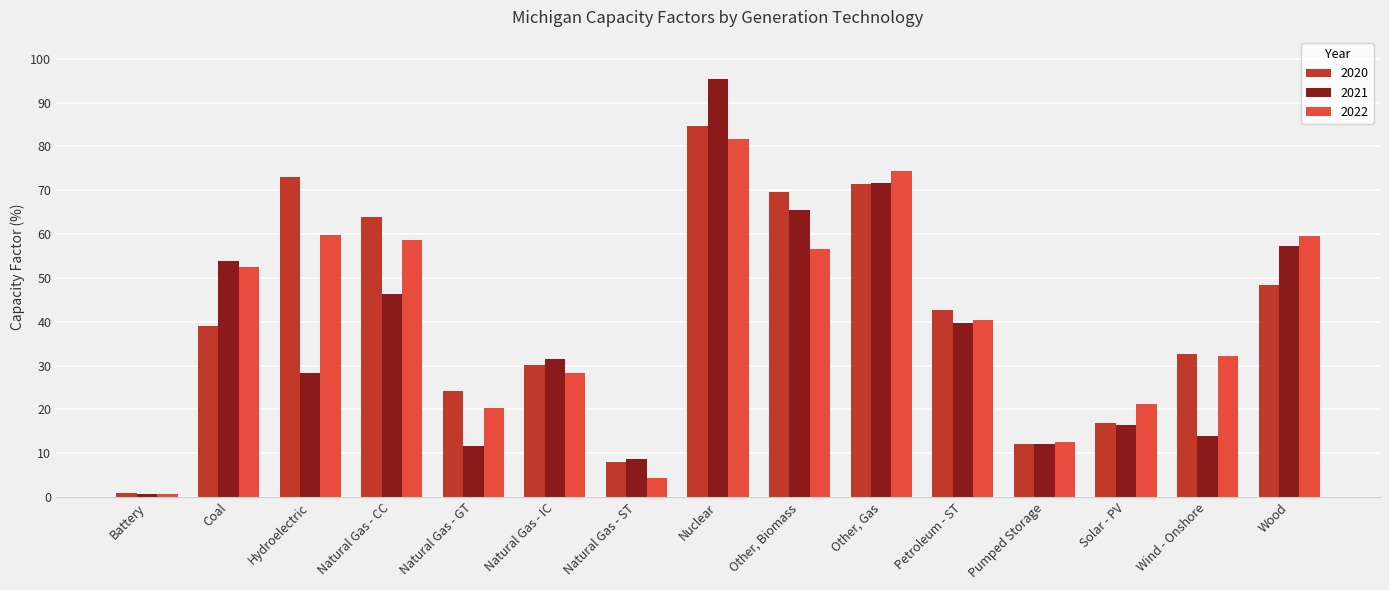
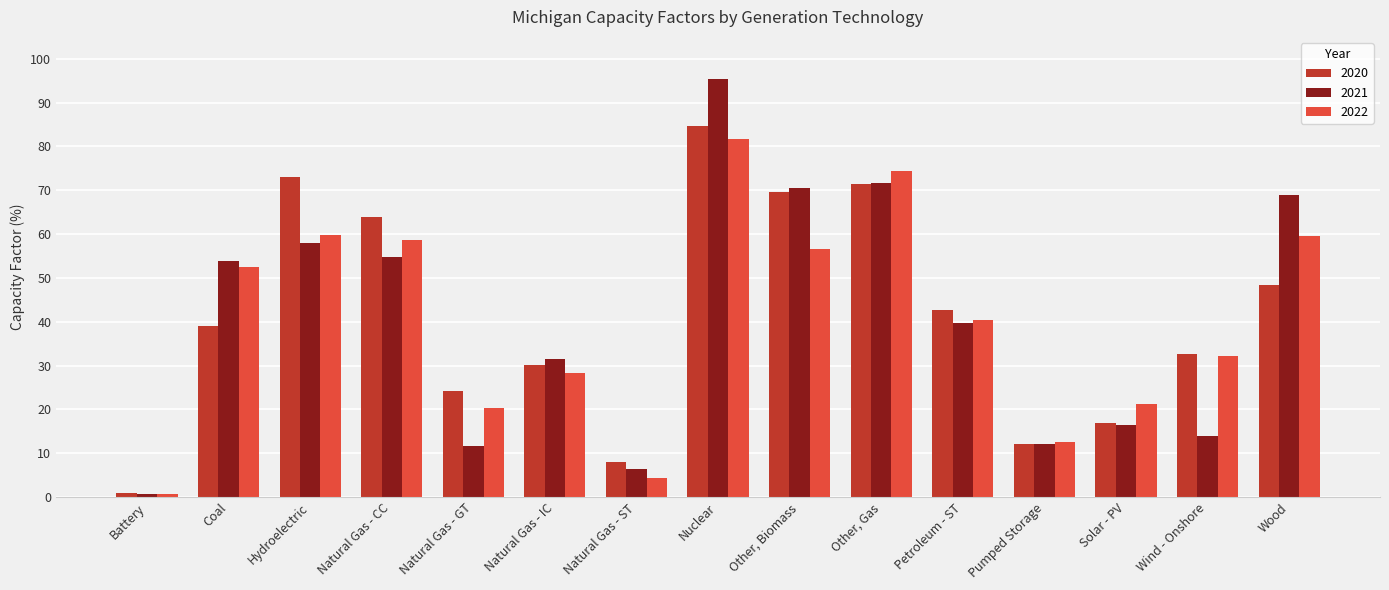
  {
    "2021": {
      "Battery": 1,
      "Coal": 54,
-     "Hydroelectric": 28,
-     "Natural Gas - CC": 46,
+     "Hydroelectric": 58,
+     "Natural Gas - CC": 55,
      "Natural Gas - GT": 12,
      "Natural Gas - IC": 31,
-     "Natural Gas - ST": 9,
+     "Natural Gas - ST": 7,
      "Nuclear": 95,
-     "Other, Biomass": 65,
+     "Other, Biomass": 71,
      "Other, Gas": 72,
      "Petroleum - ST": 40,
      "Pumped Storage": 12,
      "Solar - PV": 17,
      "Wind - Onshore": 14,
-     "Wood": 57
+     "Wood": 69
    }
  }
